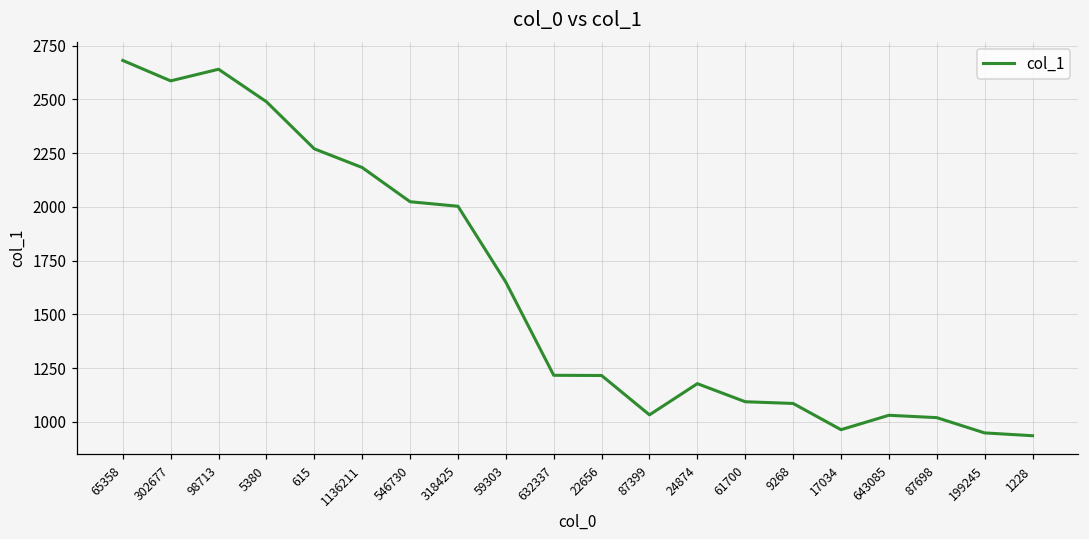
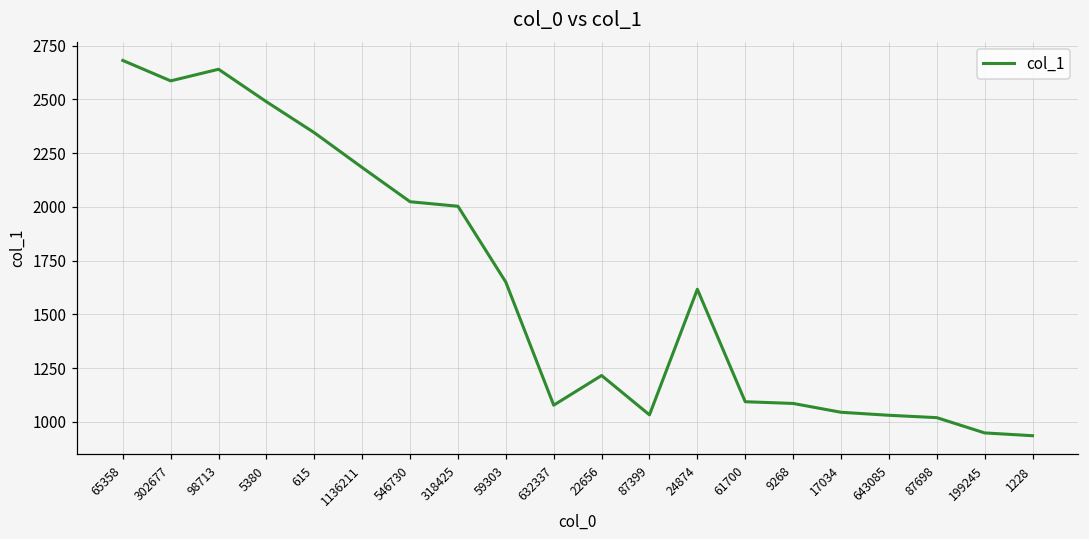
  {
    "65358": 2680,
    "302677": 2590,
    "98713": 2640,
    "5380": 2490,
-   "615": 2270,
+   "615": 2350,
    "1136211": 2180,
    "546730": 2020,
    "318425": 2000,
    "59303": 1650,
-   "632337": 1220,
+   "632337": 1080,
    "22656": 1220,
    "87399": 1030,
-   "24874": 1180,
+   "24874": 1620,
    "61700": 1090,
    "9268": 1090,
-   "17034": 960,
+   "17034": 1050,
    "643085": 1030,
    "87698": 1020,
    "199245": 950,
    "1228": 940
  }
